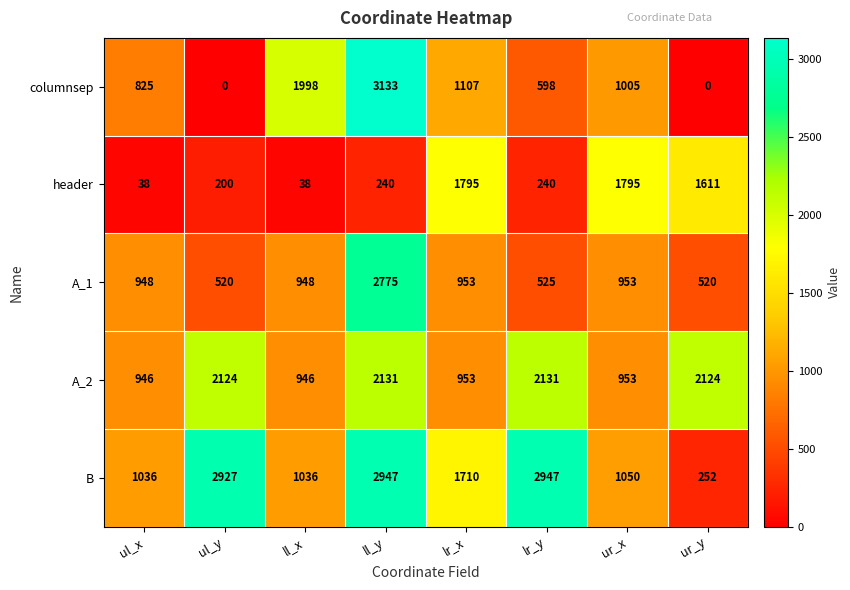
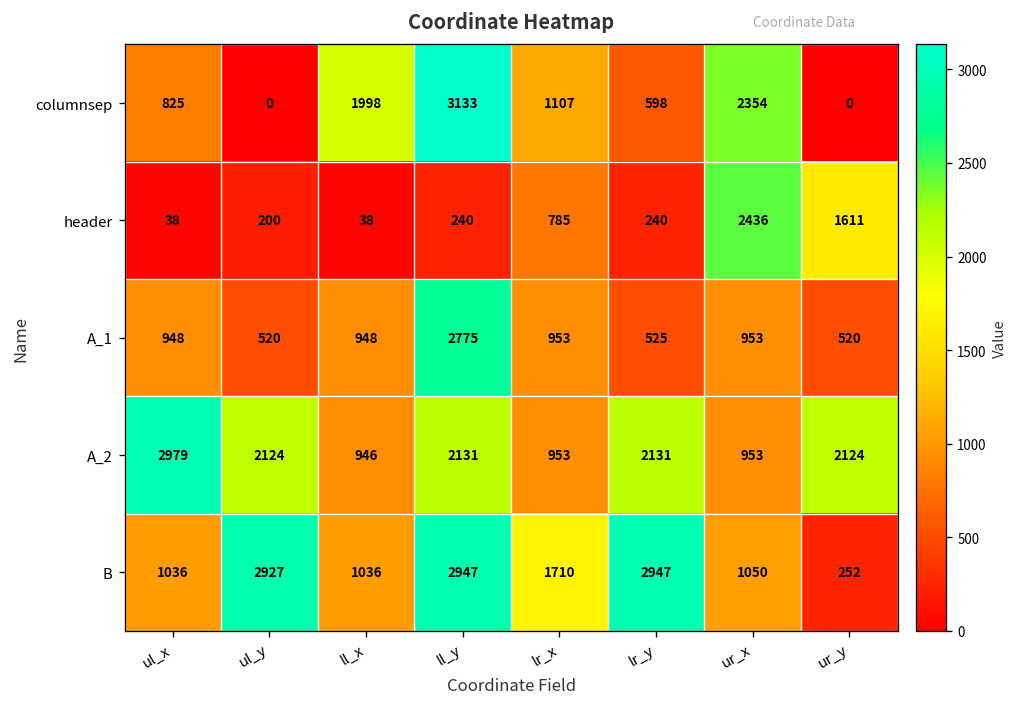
  {
    "columnsep": {
      "ul_x": 825,
      "ul_y": 0,
      "ll_x": 1998,
      "ll_y": 3133,
      "lr_x": 1107,
      "lr_y": 598,
-     "ur_x": 1005,
+     "ur_x": 2354,
      "ur_y": 0
    },
    "header": {
      "ul_x": 38,
      "ul_y": 200,
      "ll_x": 38,
      "ll_y": 240,
-     "lr_x": 1795,
+     "lr_x": 785,
      "lr_y": 240,
-     "ur_x": 1795,
+     "ur_x": 2436,
      "ur_y": 1611
    },
    "A_1": {
      "ul_x": 948,
      "ul_y": 520,
      "ll_x": 948,
      "ll_y": 2775,
      "lr_x": 953,
      "lr_y": 525,
      "ur_x": 953,
      "ur_y": 520
    },
    "A_2": {
-     "ul_x": 946,
+     "ul_x": 2979,
      "ul_y": 2124,
      "ll_x": 946,
      "ll_y": 2131,
      "lr_x": 953,
      "lr_y": 2131,
      "ur_x": 953,
      "ur_y": 2124
    },
    "B": {
      "ul_x": 1036,
      "ul_y": 2927,
      "ll_x": 1036,
      "ll_y": 2947,
      "lr_x": 1710,
      "lr_y": 2947,
      "ur_x": 1050,
      "ur_y": 252
    }
  }
